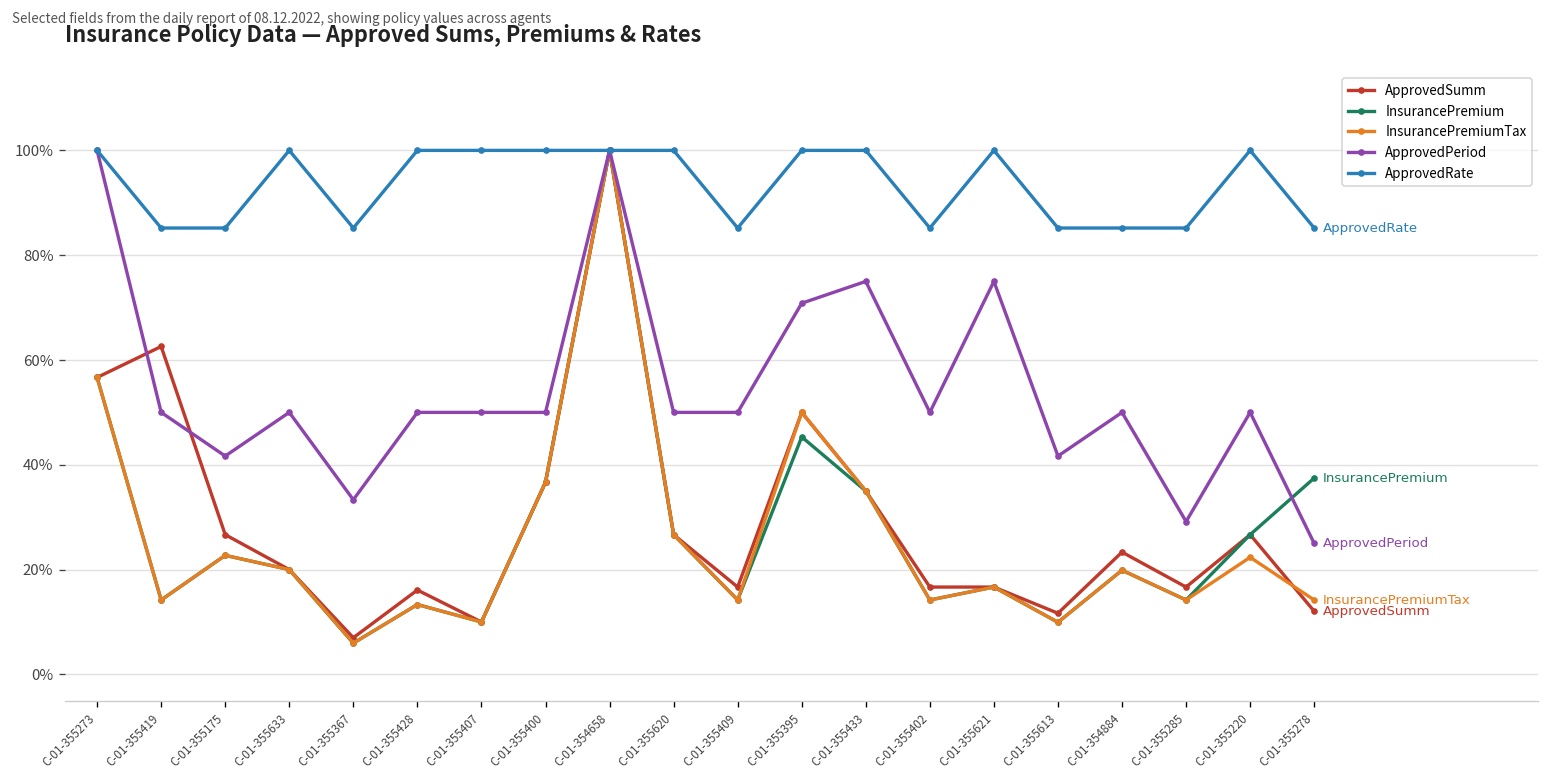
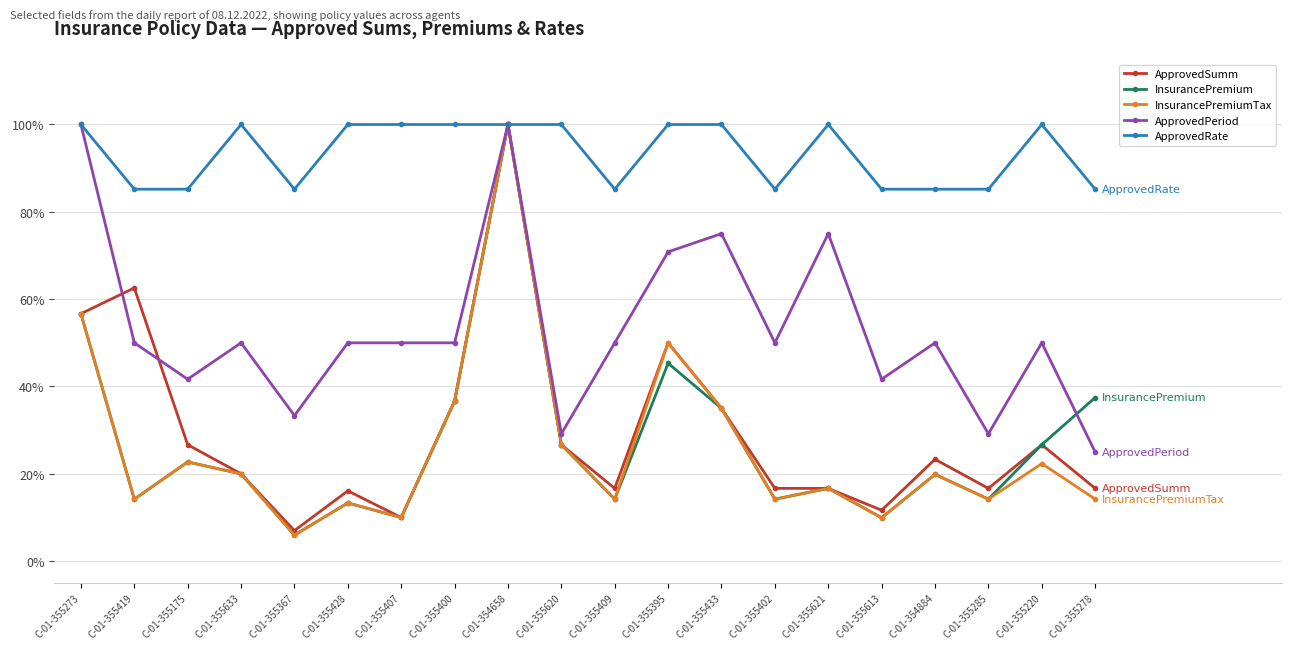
  {
    "ApprovedSumm": {
      "C-01-355419": "63%",
      "C-01-355175": "27%",
      "C-01-355367": "7%",
      "C-01-355428": "16%",
      "C-01-355409": "17%",
      "C-01-355402": "17%",
      "C-01-355613": "12%",
      "C-01-354884": "23%",
      "C-01-355285": "17%",
-     "C-01-355278": "12%"
+     "C-01-355278": "17%"
    },
    "InsurancePremium": {
      "C-01-355395": "45%",
      "C-01-355278": "37%"
    },
    "InsurancePremiumTax": {
      "C-01-355220": "22%",
      "C-01-355278": "14%"
    },
    "ApprovedPeriod": {
      "C-01-355419": "50%",
      "C-01-355175": "42%",
      "C-01-355633": "50%",
      "C-01-355367": "33%",
      "C-01-355428": "50%",
      "C-01-355407": "50%",
      "C-01-355400": "50%",
-     "C-01-355620": "50%",
+     "C-01-355620": "29%",
      "C-01-355409": "50%",
      "C-01-355395": "71%",
      "C-01-355433": "75%",
      "C-01-355402": "50%",
      "C-01-355621": "75%",
      "C-01-355613": "42%",
      "C-01-354884": "50%",
      "C-01-355285": "29%",
      "C-01-355220": "50%",
      "C-01-355278": "25%"
    },
    "ApprovedRate": {
      "C-01-355419": "85%",
      "C-01-355175": "85%",
      "C-01-355633": "100%",
      "C-01-355367": "85%",
      "C-01-355428": "100%",
      "C-01-355407": "100%",
      "C-01-355400": "100%",
      "C-01-355620": "100%",
      "C-01-355409": "85%",
      "C-01-355395": "100%",
      "C-01-355433": "100%",
      "C-01-355402": "85%",
      "C-01-355621": "100%",
      "C-01-355613": "85%",
      "C-01-354884": "85%",
      "C-01-355285": "85%",
      "C-01-355220": "100%",
      "C-01-355278": "85%"
    }
  }
